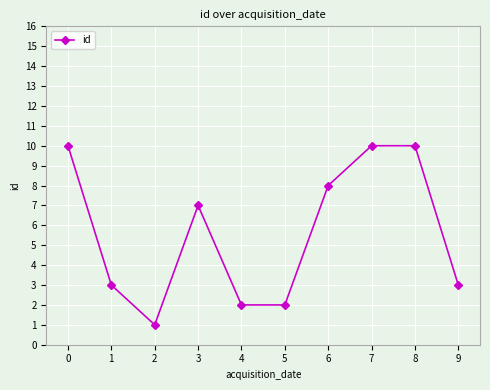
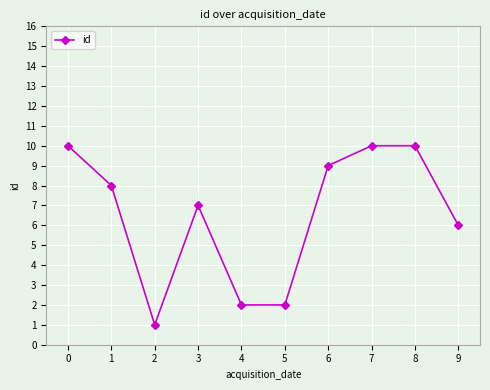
  {
    "0": 10,
-   "1": 3,
+   "1": 8,
    "2": 1,
    "3": 7,
    "4": 2,
    "5": 2,
-   "6": 8,
+   "6": 9,
    "7": 10,
    "8": 10,
-   "9": 3
+   "9": 6
  }
